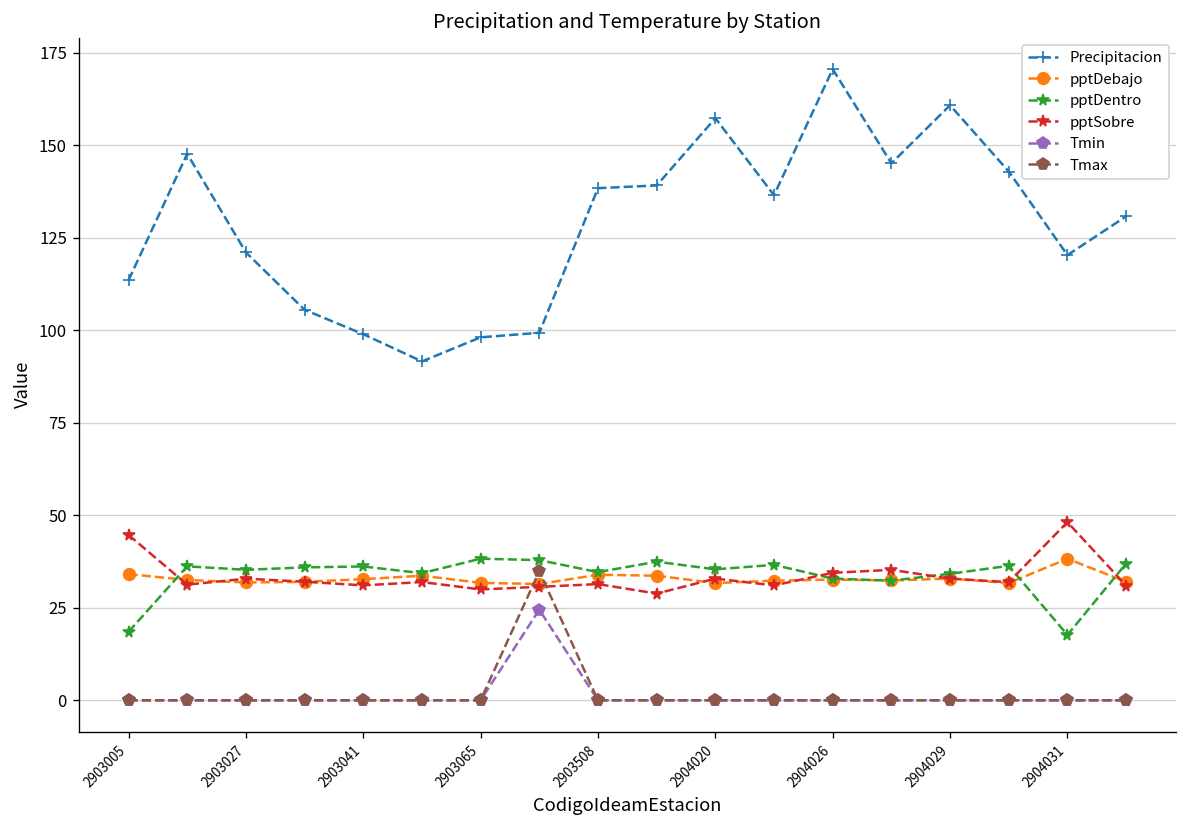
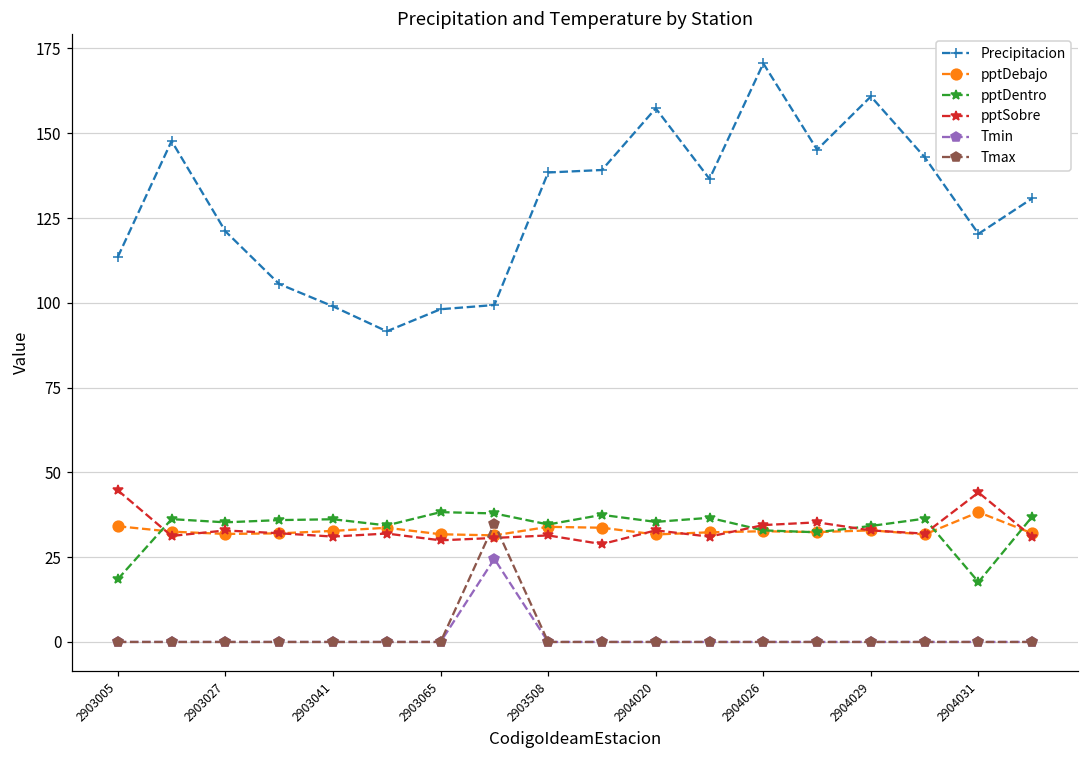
  {
    "Precipitacion": {
      "2903005": 114,
      "2903027": 121,
      "2903041": 99,
      "2903065": 98,
      "2903508": 138,
      "2904020": 157,
      "2904026": 171,
      "2904029": 161,
      "2904031": 120
    },
    "pptDebajo": {
      "2903005": 34,
      "2903027": 32,
      "2903041": 33,
      "2903065": 32,
      "2904020": 32,
      "2904031": 38
    },
    "pptDentro": {
      "2903005": 19,
      "2903027": 35,
      "2903041": 36,
      "2903065": 38,
      "2904020": 35,
      "2904029": 34,
      "2904031": 18
    },
    "pptSobre": {
      "2903005": 45,
      "2903027": 33,
      "2903041": 31,
      "2903065": 30,
      "2903508": 31,
      "2904020": 33,
      "2904026": 34,
-     "2904031": 48
+     "2904031": 44
    }
  }
